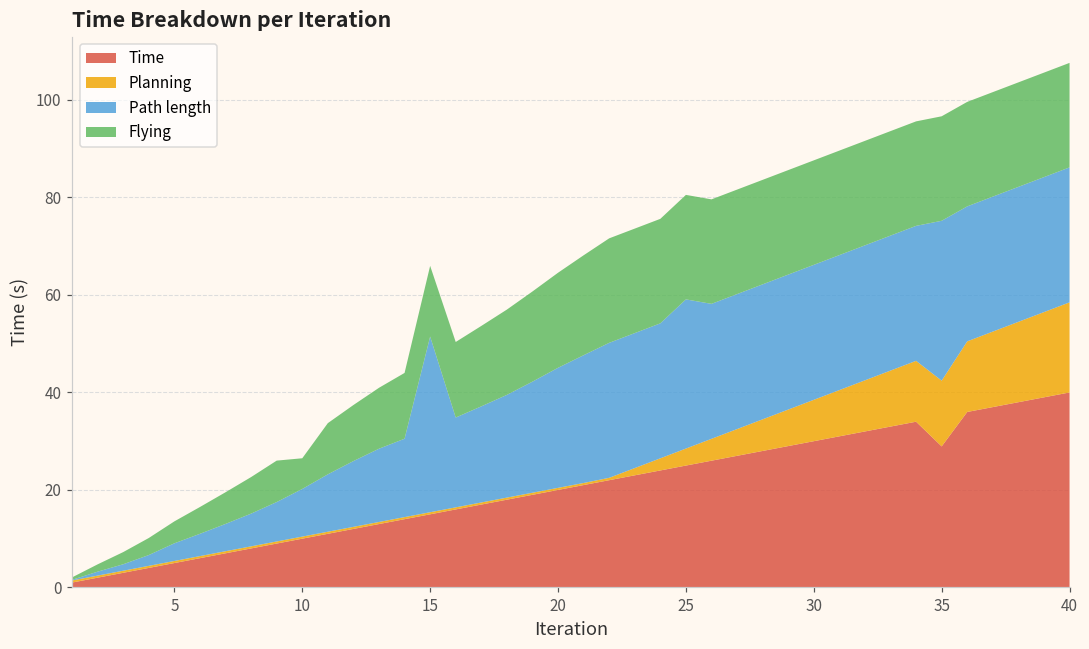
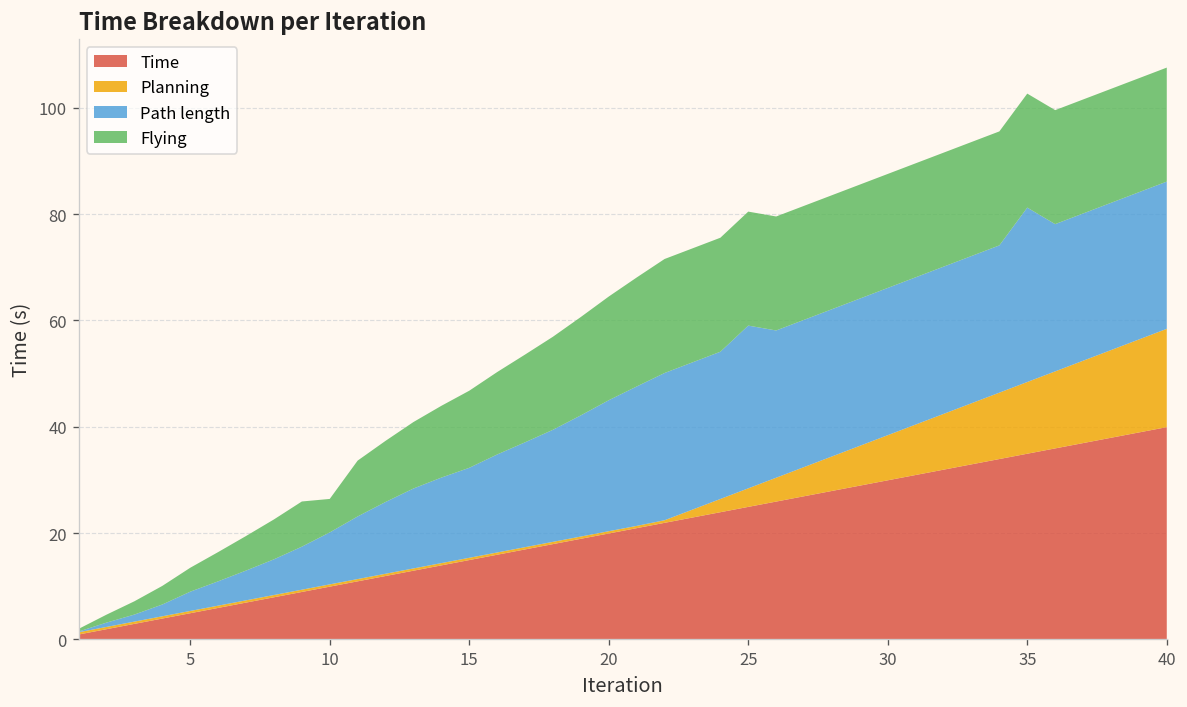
  {
    "Time": {
      "25": 25,
      "30": 30,
-     "35": 29,
+     "35": 35,
      "40": 40
    },
    "Planning": {
      "25": 3,
      "30": 8,
      "35": 13,
      "40": 18
    },
    "Path length": {
      "5": 4,
      "10": 10,
-     "15": 36,
+     "15": 17,
      "20": 25,
      "25": 31,
      "30": 28,
      "35": 33,
      "40": 28
    },
    "Flying": {
      "5": 5,
      "10": 6,
      "15": 14,
      "20": 20,
      "25": 21,
      "30": 21,
      "35": 21,
      "40": 21
    }
  }
